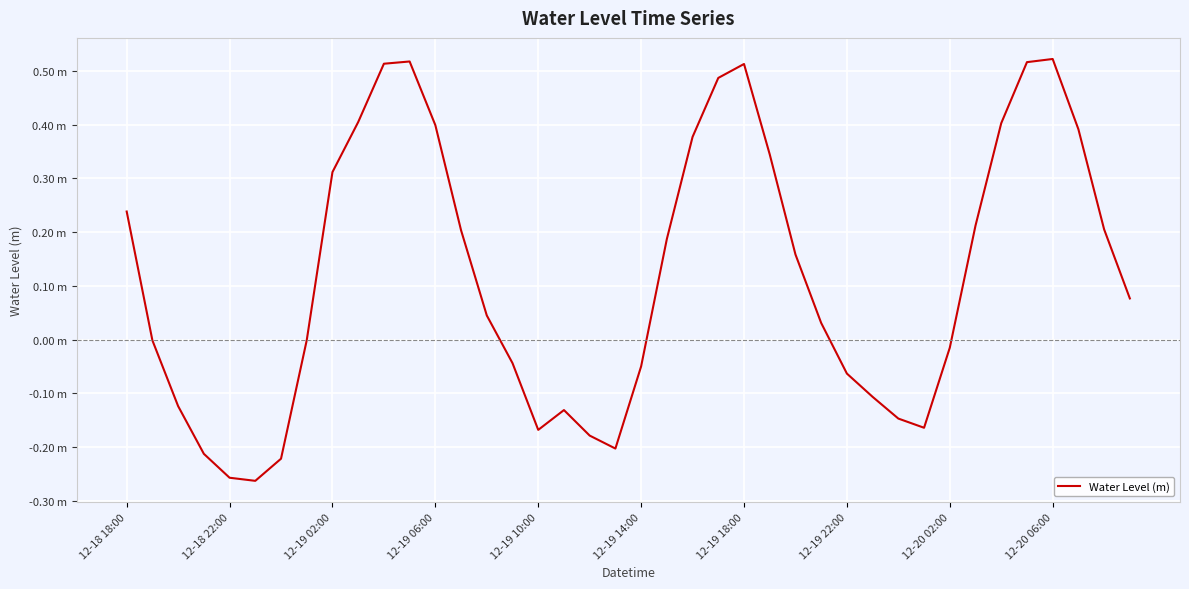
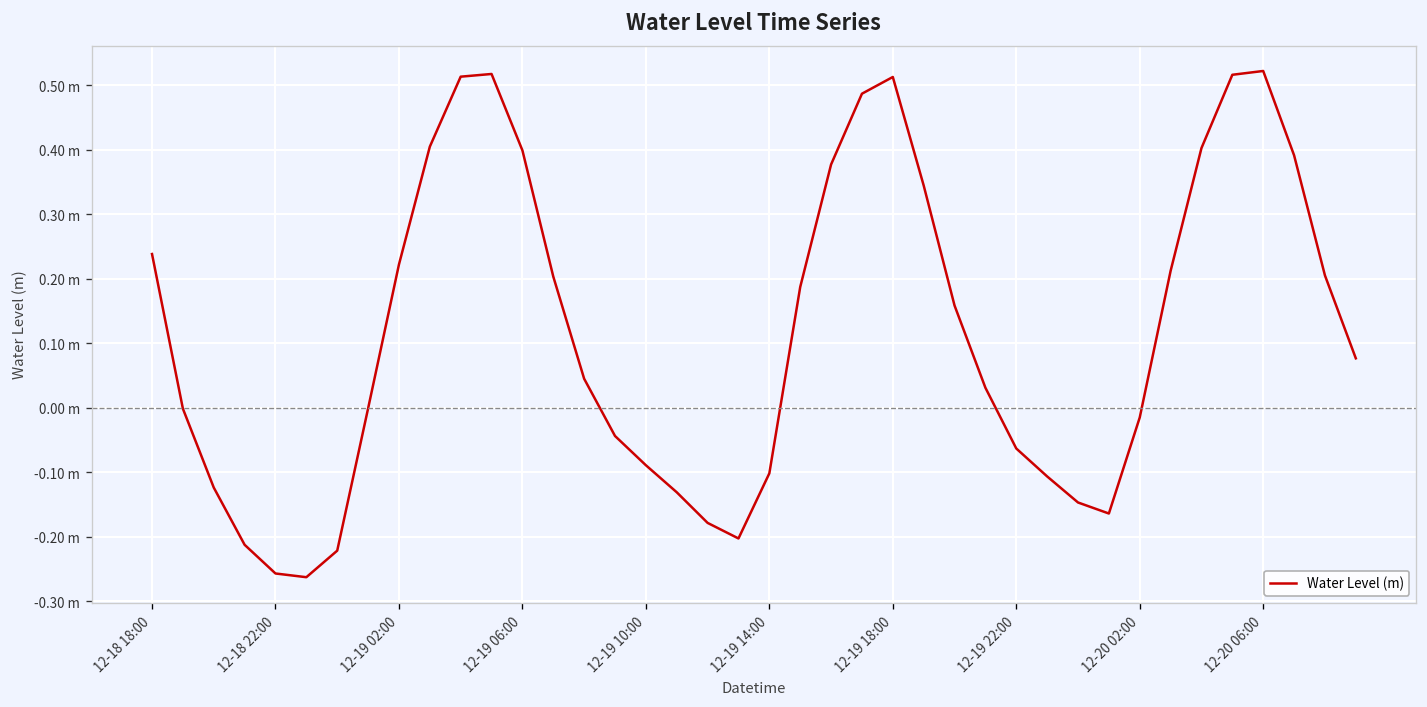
  {
    "12-18 18:00": "0.24 m",
    "12-18 22:00": "-0.26 m",
-   "12-19 02:00": "0.31 m",
+   "12-19 02:00": "0.22 m",
    "12-19 06:00": "0.40 m",
-   "12-19 10:00": "-0.17 m",
-   "12-19 14:00": "-0.05 m",
+   "12-19 10:00": "-0.09 m",
+   "12-19 14:00": "-0.10 m",
    "12-19 18:00": "0.51 m",
    "12-19 22:00": "-0.06 m",
    "12-20 02:00": "-0.01 m",
    "12-20 06:00": "0.52 m"
  }
